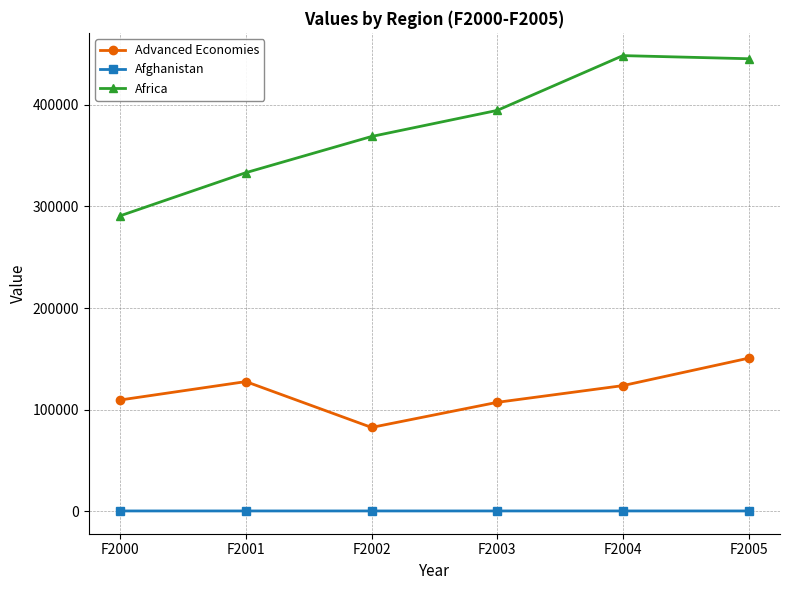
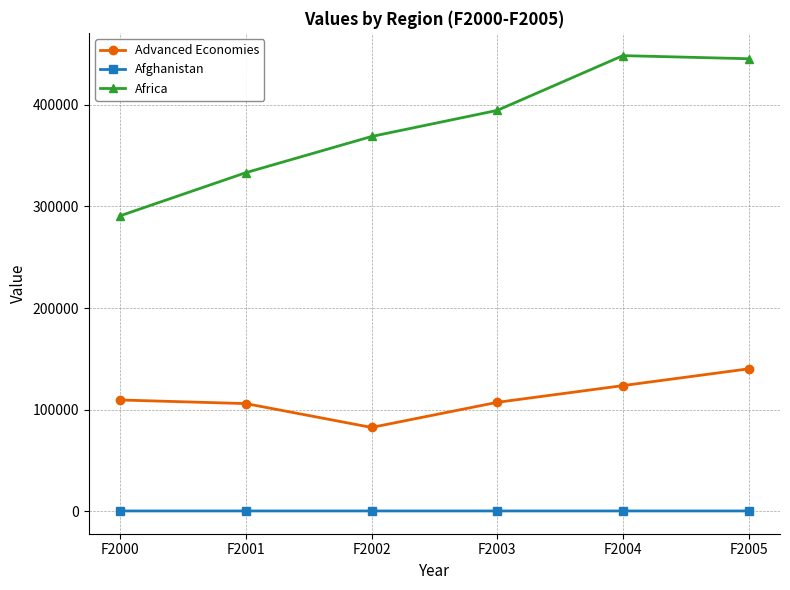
  {
    "Advanced Economies": {
      "F2000": 110000,
-     "F2001": 128000,
+     "F2001": 106000,
      "F2002": 83000,
      "F2003": 107000,
      "F2004": 124000,
-     "F2005": 151000
+     "F2005": 140000
    },
    "Afghanistan": {
      "F2000": 0,
      "F2001": 0,
      "F2002": 0,
      "F2003": 0,
      "F2004": 0,
      "F2005": 0
    },
    "Africa": {
      "F2000": 291000,
      "F2001": 333000,
      "F2002": 369000,
      "F2003": 395000,
      "F2004": 448000,
      "F2005": 445000
    }
  }
